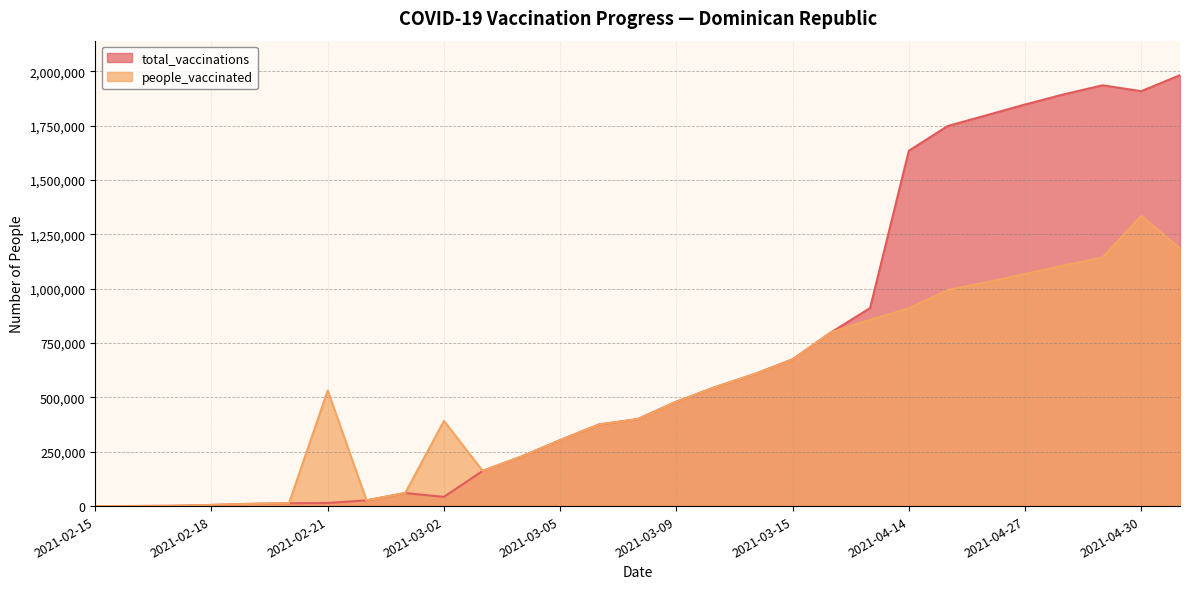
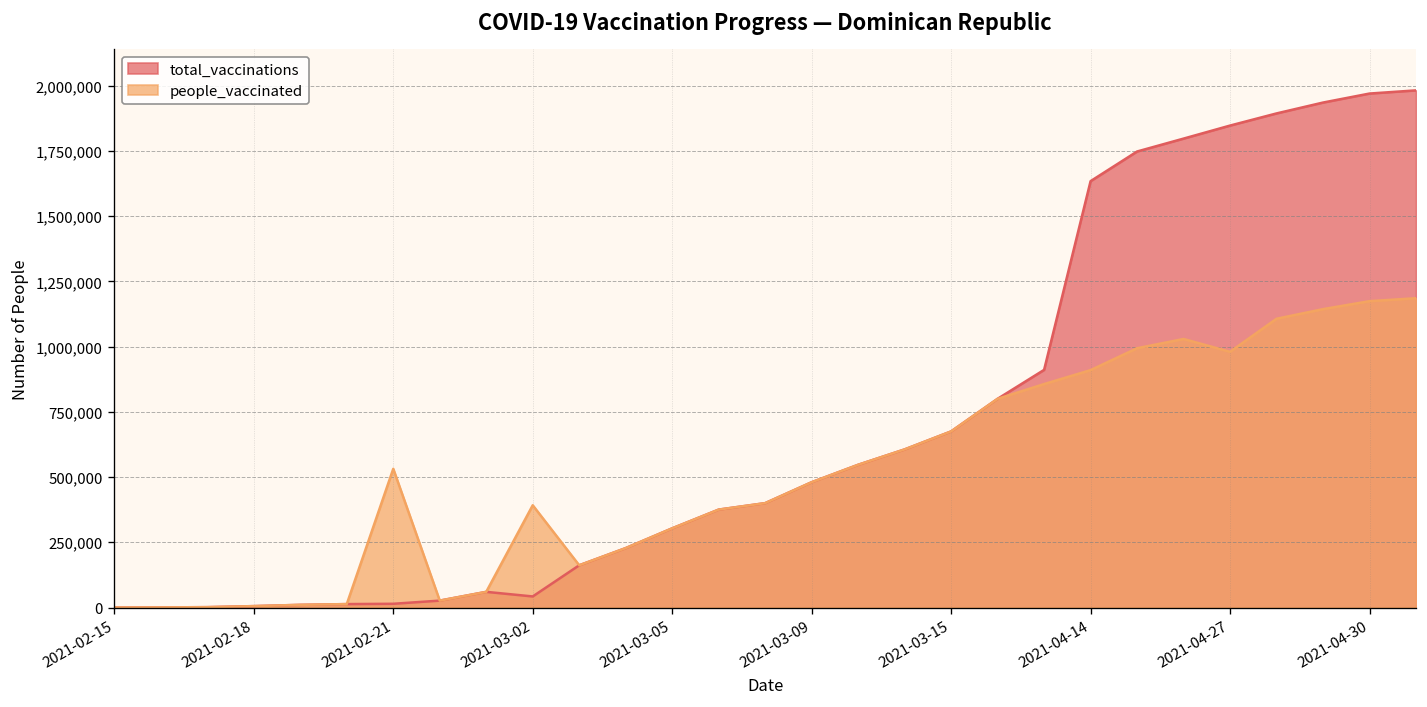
  {
    "total_vaccinations": {
      "2021-02-21": "10,000",
      "2021-03-02": "40,000",
      "2021-04-14": "1,630,000",
      "2021-04-27": "1,850,000",
-     "2021-04-30": "1,910,000"
+     "2021-04-30": "1,970,000"
    },
    "people_vaccinated": {
      "2021-02-21": "530,000",
      "2021-03-02": "390,000",
      "2021-04-14": "910,000",
-     "2021-04-27": "1,070,000",
-     "2021-04-30": "1,330,000"
+     "2021-04-27": "980,000",
+     "2021-04-30": "1,170,000"
    }
  }
